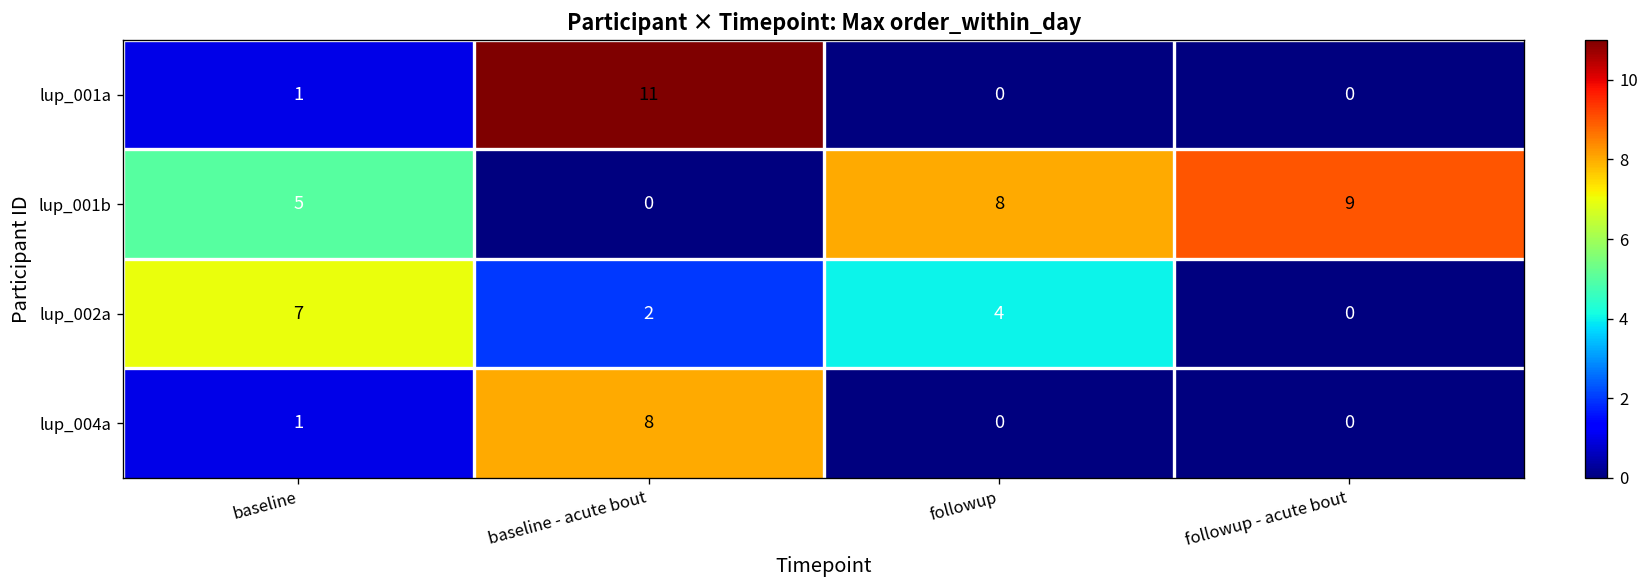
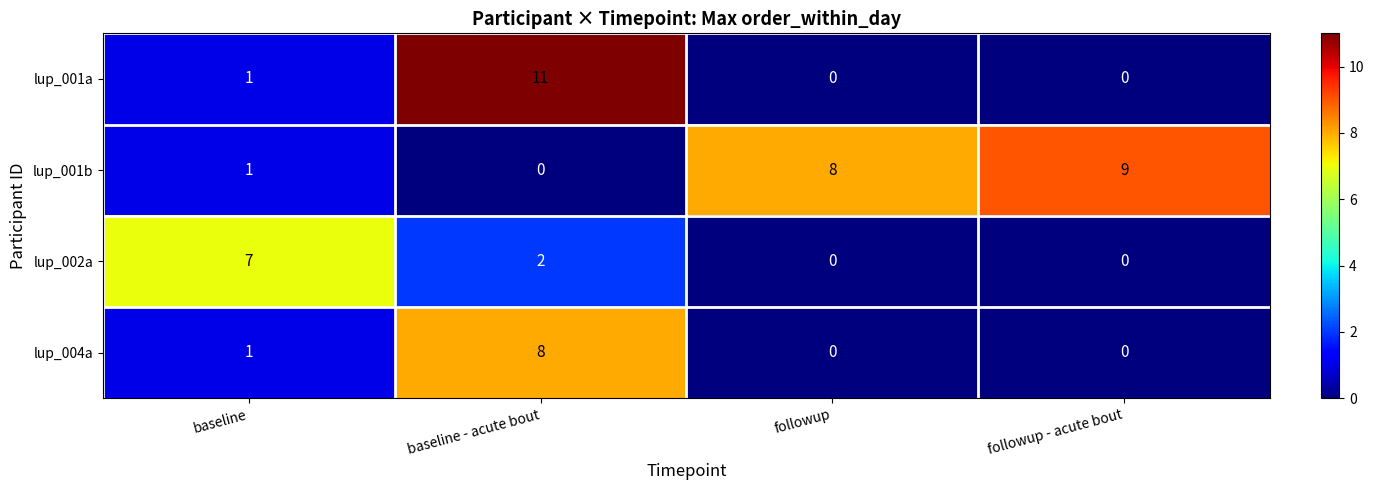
  {
    "lup_001a": {
      "baseline": 1,
      "baseline - acute bout": 11,
      "followup": 0,
      "followup - acute bout": 0
    },
    "lup_001b": {
-     "baseline": 5,
+     "baseline": 1,
      "baseline - acute bout": 0,
      "followup": 8,
      "followup - acute bout": 9
    },
    "lup_002a": {
      "baseline": 7,
      "baseline - acute bout": 2,
-     "followup": 4,
+     "followup": 0,
      "followup - acute bout": 0
    },
    "lup_004a": {
      "baseline": 1,
      "baseline - acute bout": 8,
      "followup": 0,
      "followup - acute bout": 0
    }
  }
